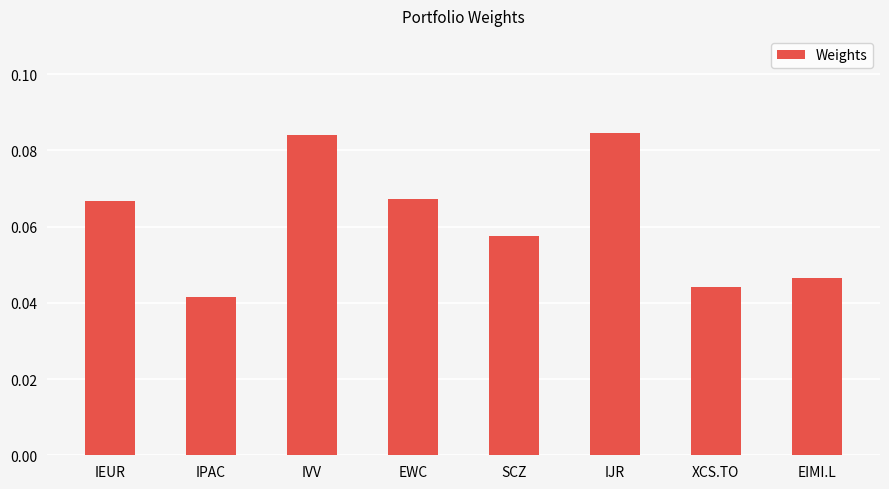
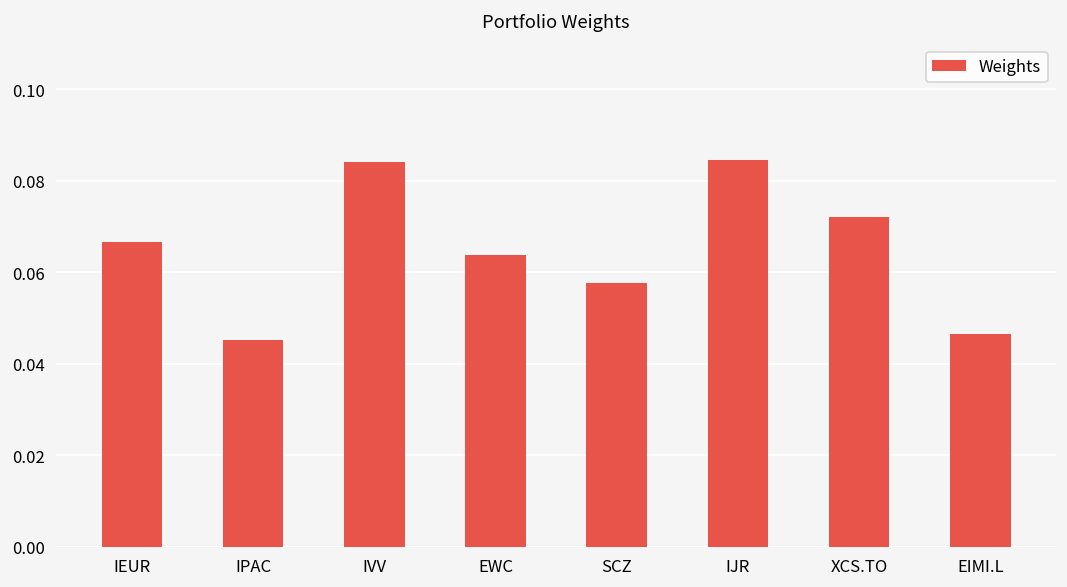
  {
    "IEUR": 0.067,
-   "IPAC": 0.042,
+   "IPAC": 0.045,
    "IVV": 0.084,
-   "EWC": 0.067,
+   "EWC": 0.064,
    "SCZ": 0.058,
    "IJR": 0.084,
-   "XCS.TO": 0.044,
+   "XCS.TO": 0.072,
    "EIMI.L": 0.046
  }
